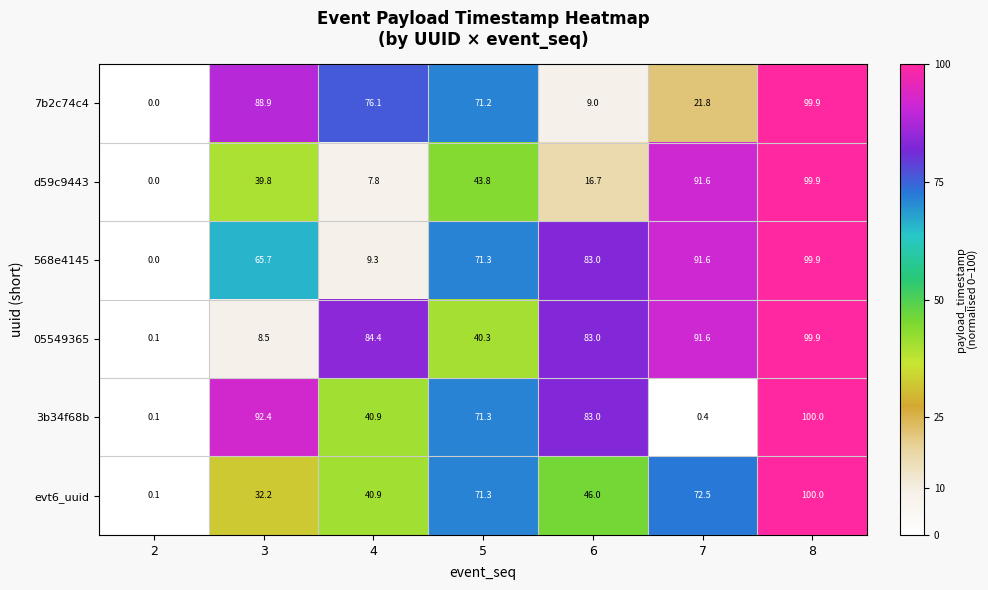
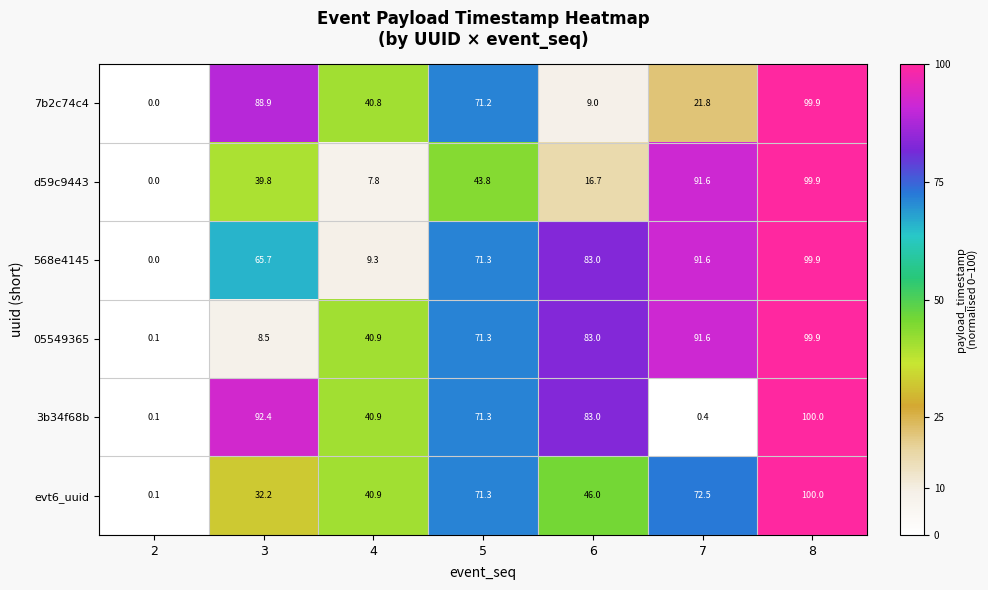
  {
    "7b2c74c4": {
      "2": 0.0,
      "3": 88.9,
-     "4": 76.1,
+     "4": 40.8,
      "5": 71.2,
      "6": 9.0,
      "7": 21.8,
      "8": 99.9
    },
    "d59c9443": {
      "2": 0.0,
      "3": 39.8,
      "4": 7.8,
      "5": 43.8,
      "6": 16.7,
      "7": 91.6,
      "8": 99.9
    },
    "568e4145": {
      "2": 0.0,
      "3": 65.7,
      "4": 9.3,
      "5": 71.3,
      "6": 83.0,
      "7": 91.6,
      "8": 99.9
    },
    "05549365": {
      "2": 0.1,
      "3": 8.5,
-     "4": 84.4,
-     "5": 40.3,
+     "4": 40.9,
+     "5": 71.3,
      "6": 83.0,
      "7": 91.6,
      "8": 99.9
    },
    "3b34f68b": {
      "2": 0.1,
      "3": 92.4,
      "4": 40.9,
      "5": 71.3,
      "6": 83.0,
      "7": 0.4,
      "8": 100.0
    },
    "evt6_uuid": {
      "2": 0.1,
      "3": 32.2,
      "4": 40.9,
      "5": 71.3,
      "6": 46.0,
      "7": 72.5,
      "8": 100.0
    }
  }
